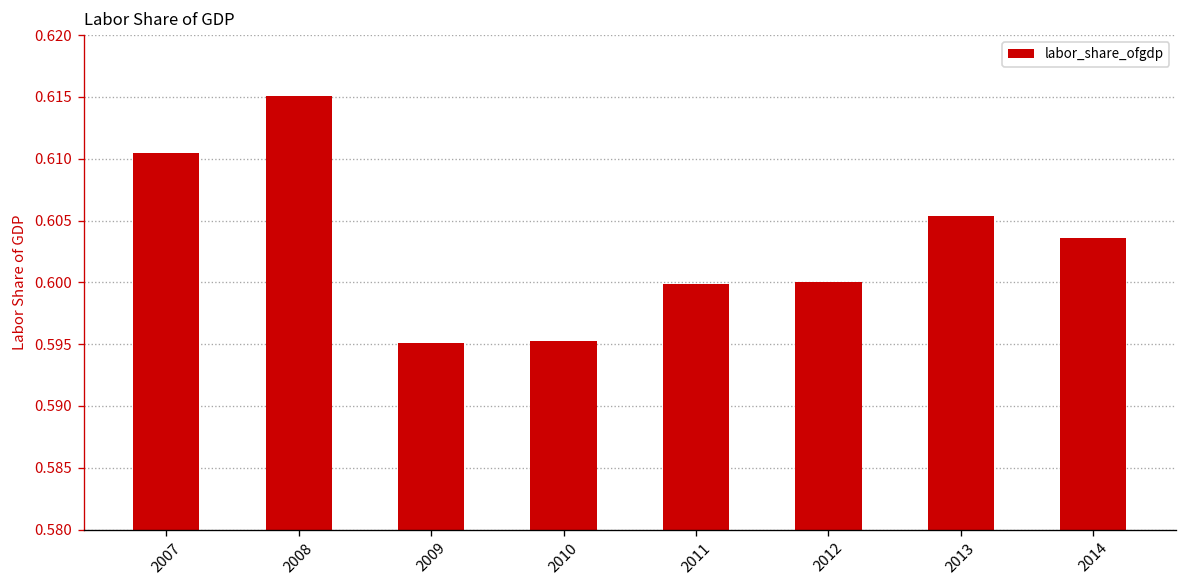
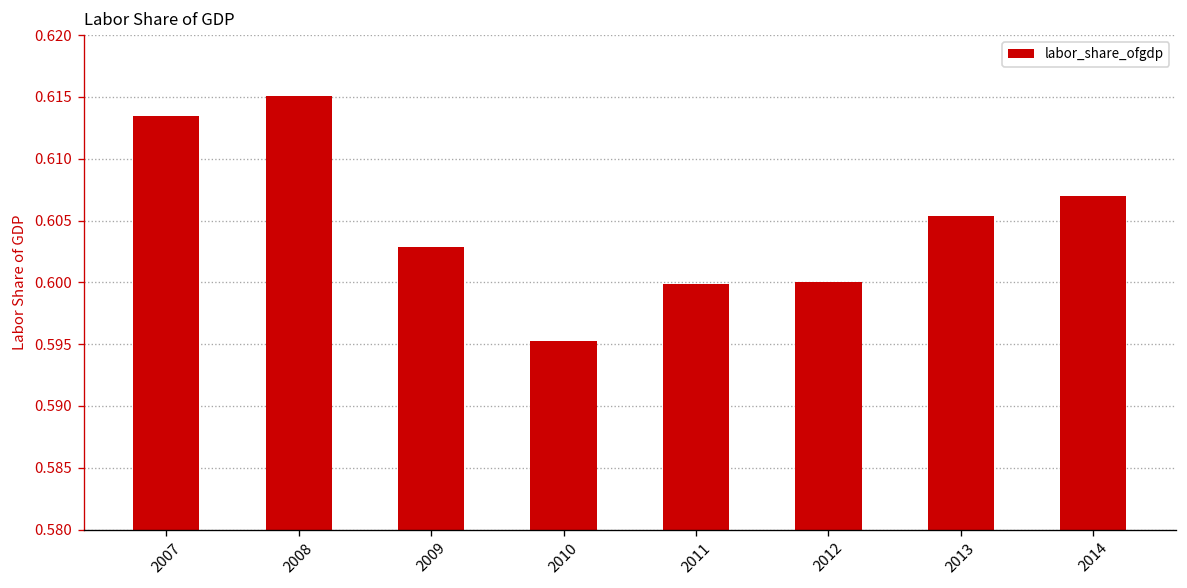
  {
-   "2007": 0.6105,
+   "2007": 0.6135,
    "2008": 0.6151,
-   "2009": 0.5951,
+   "2009": 0.6029,
    "2010": 0.5952,
    "2011": 0.5998,
    "2012": 0.6000,
    "2013": 0.6054,
-   "2014": 0.6036
+   "2014": 0.6070
  }
